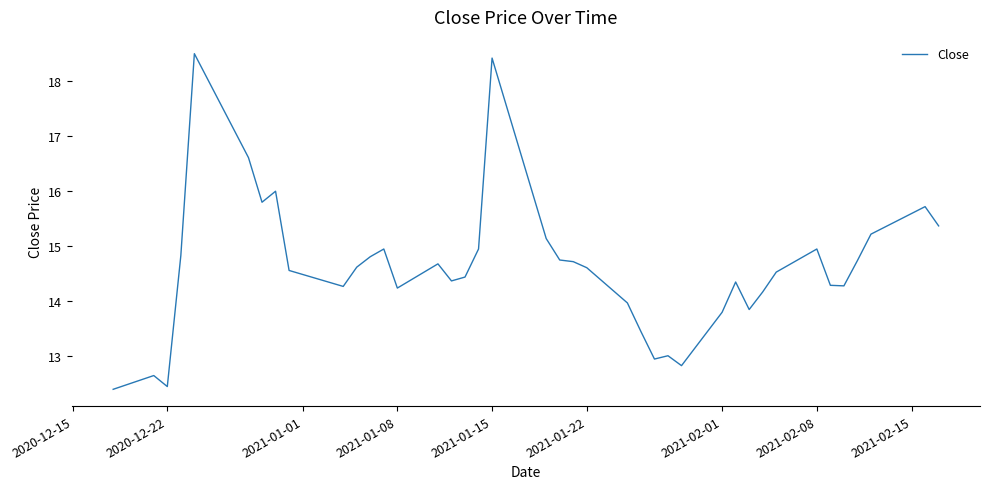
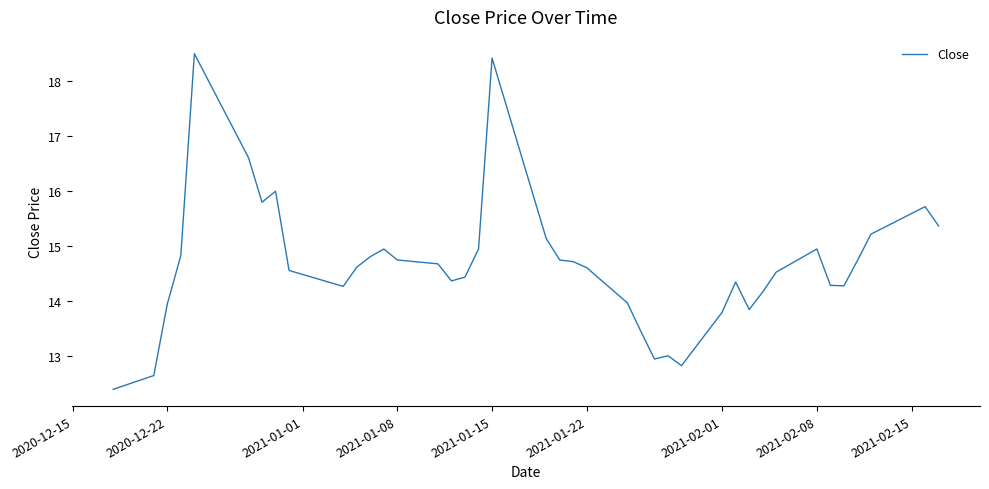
  {
-   "2020-12-22": 12.5,
-   "2021-01-08": 14.2,
+   "2020-12-22": 14.0,
+   "2021-01-08": 14.8,
    "2021-01-15": 18.4,
    "2021-01-22": 14.6,
    "2021-02-01": 13.8,
    "2021-02-08": 15.0
  }
